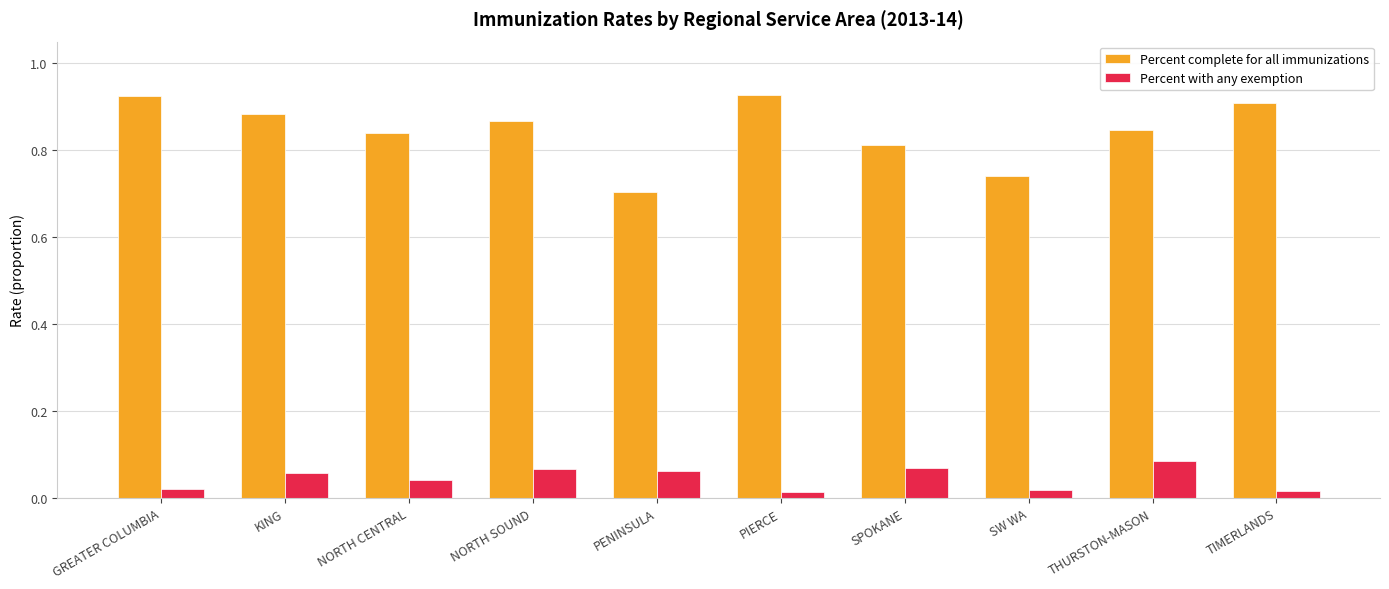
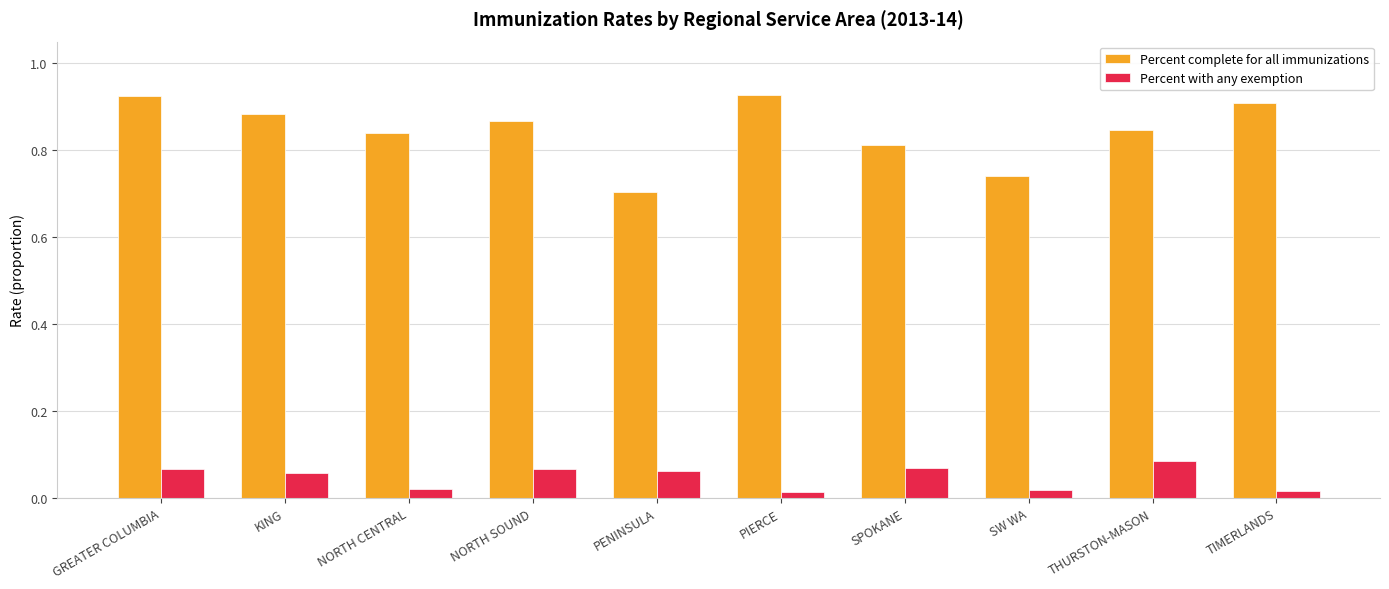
  {
    "Percent complete for all immunizations": {
      "GREATER COLUMBIA": 0.92,
      "KING": 0.88,
      "NORTH CENTRAL": 0.84,
      "NORTH SOUND": 0.87,
      "PENINSULA": 0.70,
      "PIERCE": 0.93,
      "SPOKANE": 0.81,
      "SW WA": 0.74,
      "THURSTON-MASON": 0.85,
      "TIMERLANDS": 0.91
    },
    "Percent with any exemption": {
-     "GREATER COLUMBIA": 0.02,
+     "GREATER COLUMBIA": 0.07,
      "KING": 0.06,
-     "NORTH CENTRAL": 0.04,
+     "NORTH CENTRAL": 0.02,
      "NORTH SOUND": 0.07,
      "PENINSULA": 0.06,
      "PIERCE": 0.01,
      "SPOKANE": 0.07,
      "SW WA": 0.02,
      "THURSTON-MASON": 0.08,
      "TIMERLANDS": 0.02
    }
  }
